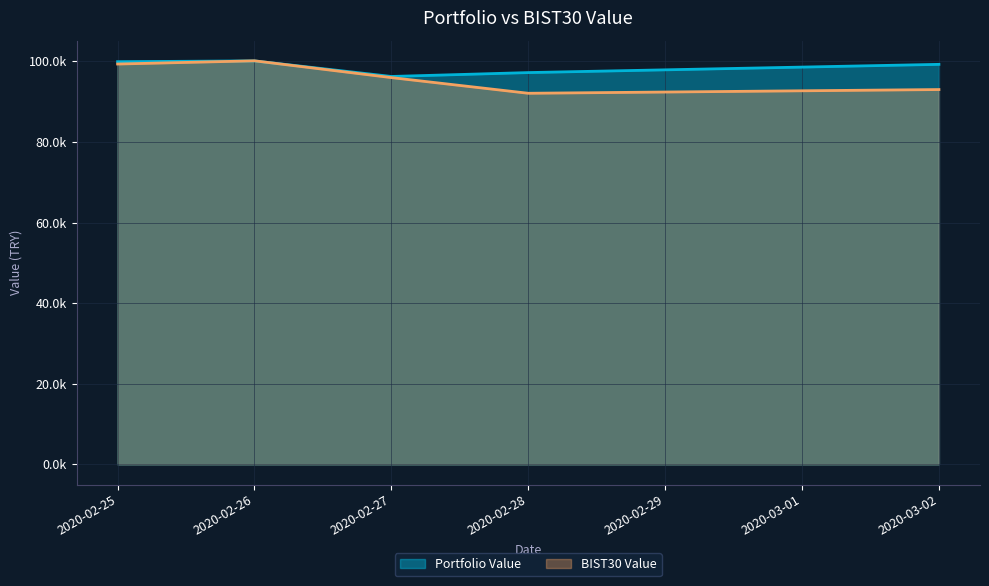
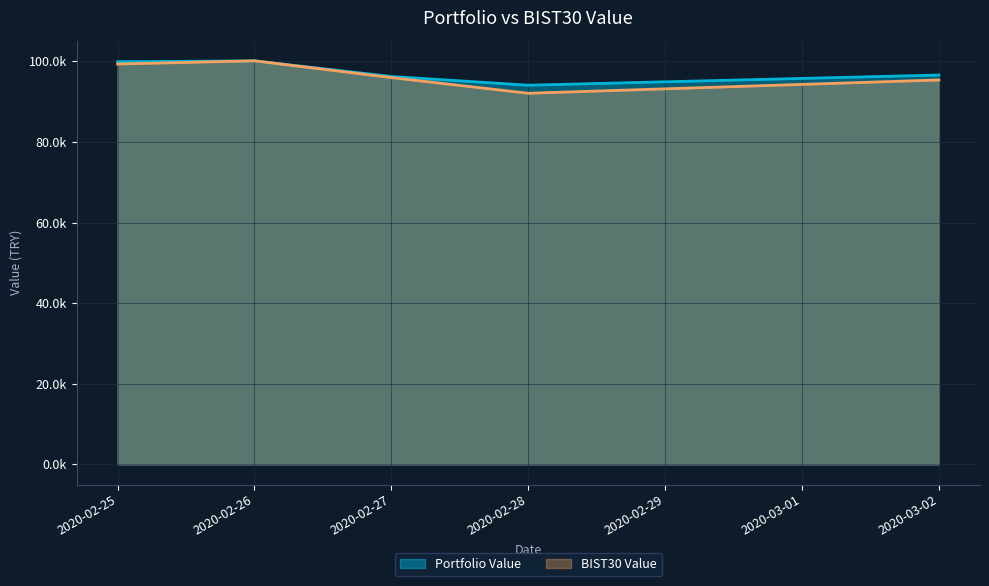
  {
    "Portfolio Value": {
-     "2020-02-28": 97000,
-     "2020-03-02": 99000
+     "2020-02-28": 94000,
+     "2020-03-02": 97000
    },
    "BIST30 Value": {
      "2020-02-28": 92000,
-     "2020-03-02": 93000
+     "2020-03-02": 95000
    }
  }
